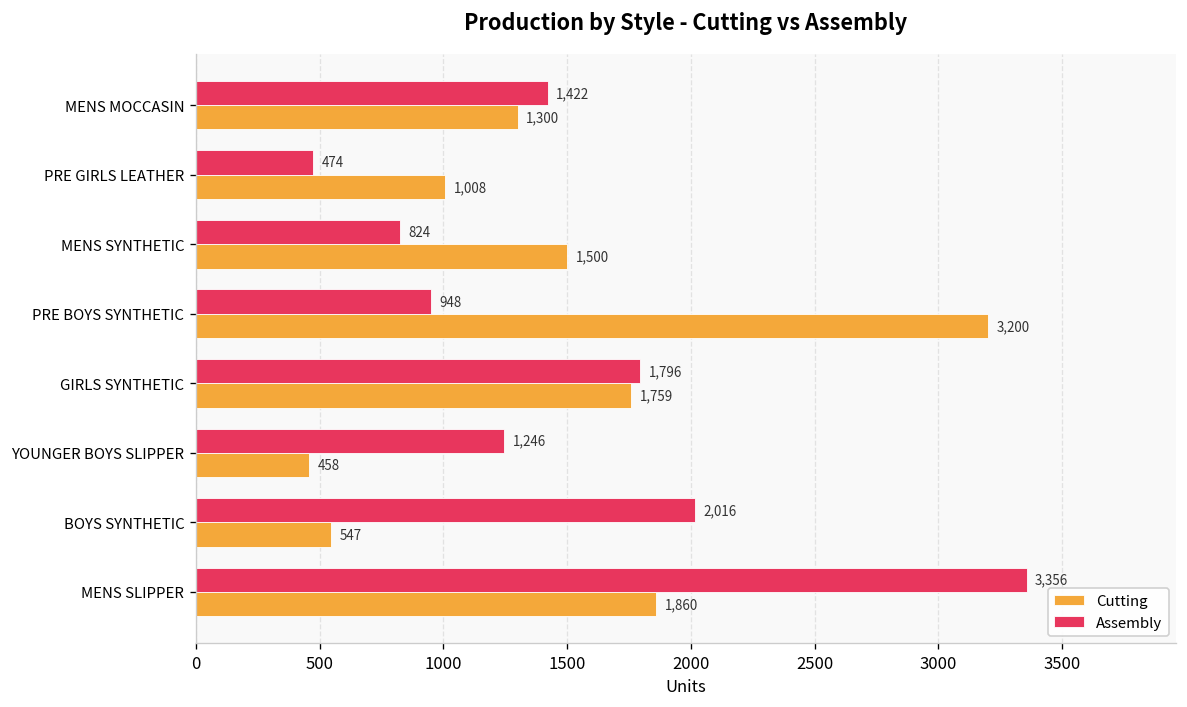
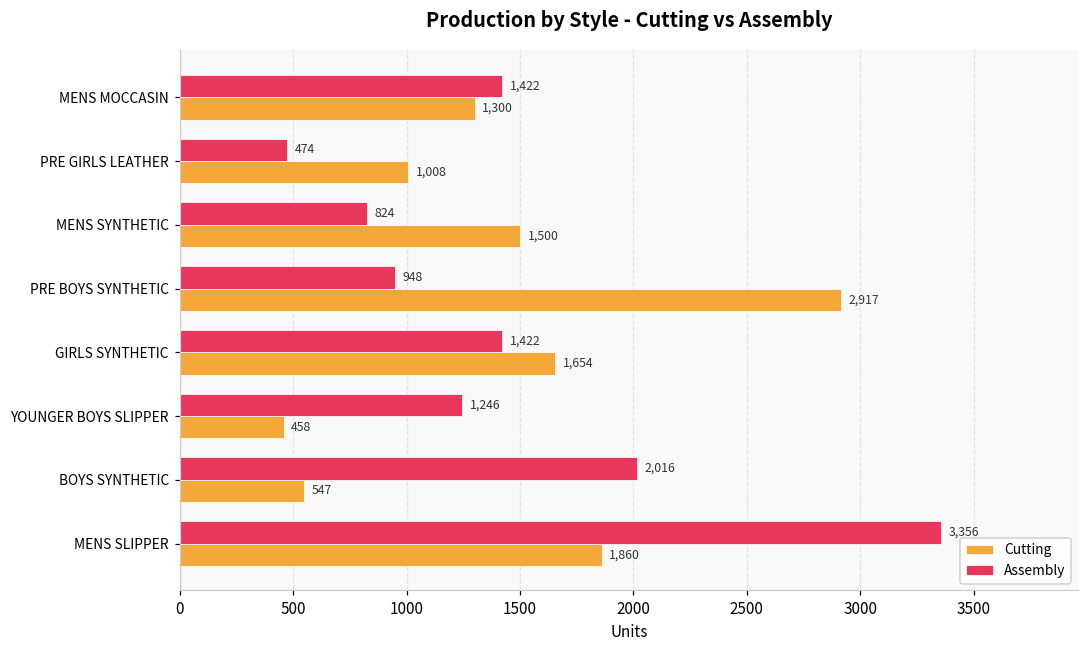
  {
    "Cutting": {
      "MENS MOCCASIN": "1,300",
      "PRE GIRLS LEATHER": "1,008",
      "MENS SYNTHETIC": "1,500",
-     "PRE BOYS SYNTHETIC": "3,200",
-     "GIRLS SYNTHETIC": "1,759",
+     "PRE BOYS SYNTHETIC": "2,917",
+     "GIRLS SYNTHETIC": "1,654",
      "YOUNGER BOYS SLIPPER": "458",
      "BOYS SYNTHETIC": "547",
      "MENS SLIPPER": "1,860"
    },
    "Assembly": {
      "MENS MOCCASIN": "1,422",
      "PRE GIRLS LEATHER": "474",
      "MENS SYNTHETIC": "824",
      "PRE BOYS SYNTHETIC": "948",
-     "GIRLS SYNTHETIC": "1,796",
+     "GIRLS SYNTHETIC": "1,422",
      "YOUNGER BOYS SLIPPER": "1,246",
      "BOYS SYNTHETIC": "2,016"
    }
  }
